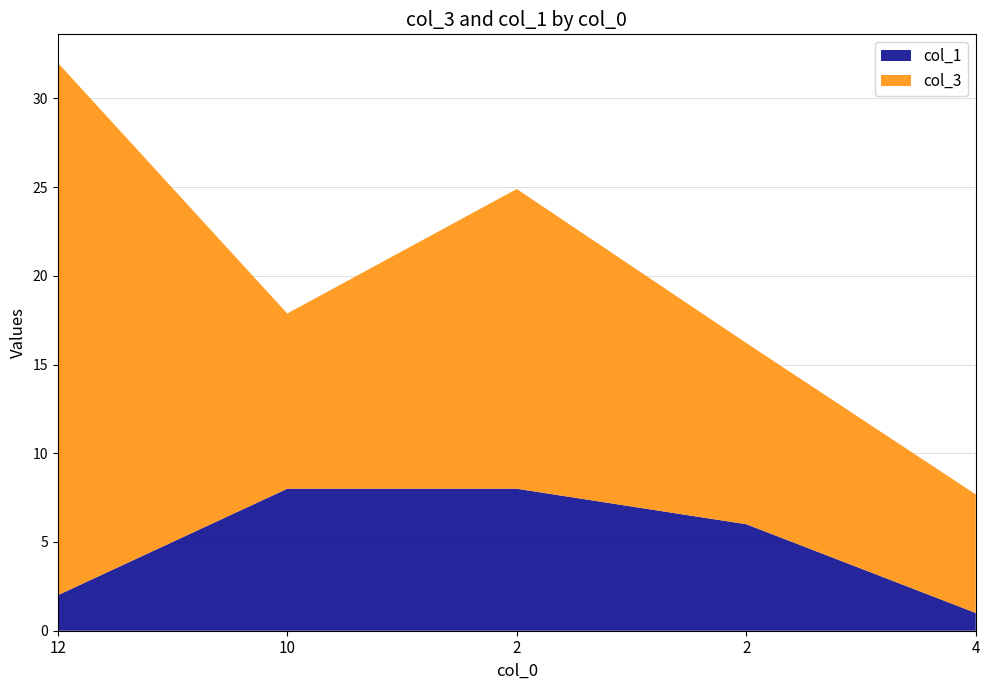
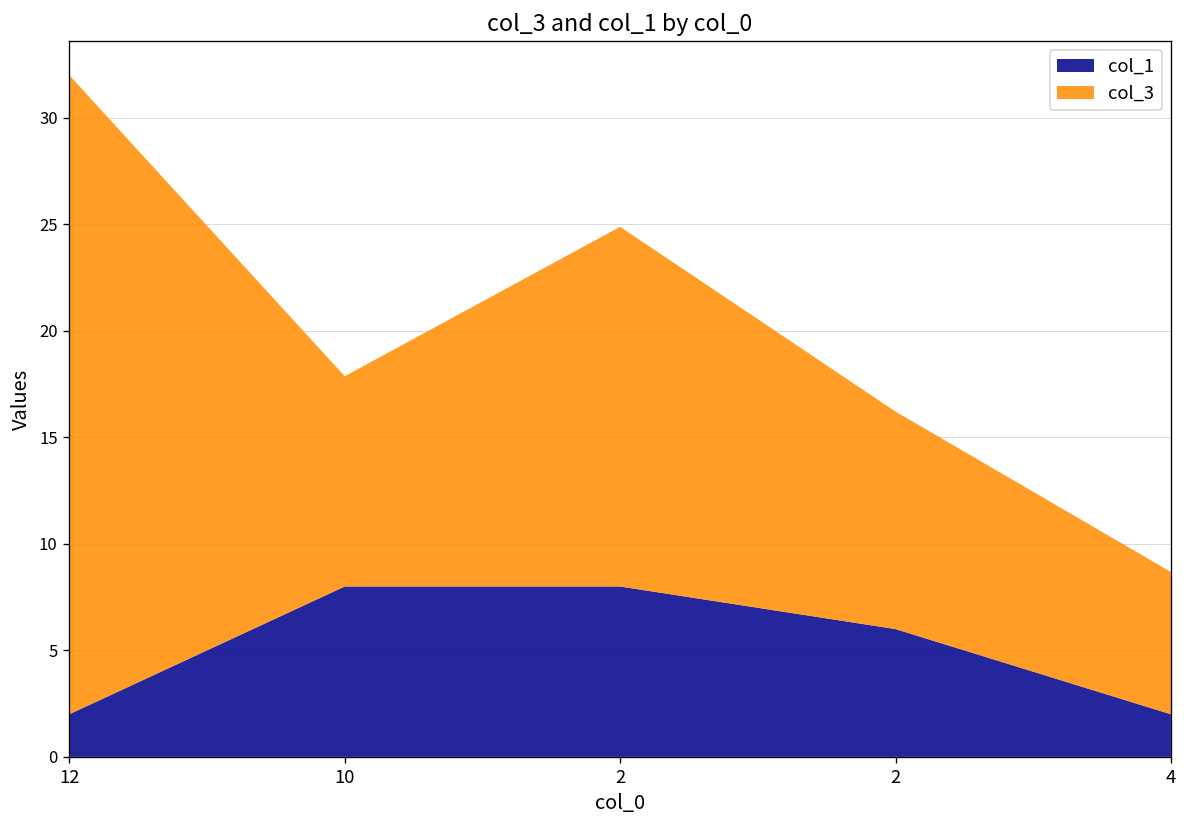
  {
    "col_1": {
      "12": 2,
      "10": 8,
-     "4": 1
+     "4": 2
    },
    "col_3": {
      "12": 30,
      "10": 10,
      "4": 6.7
    }
  }
